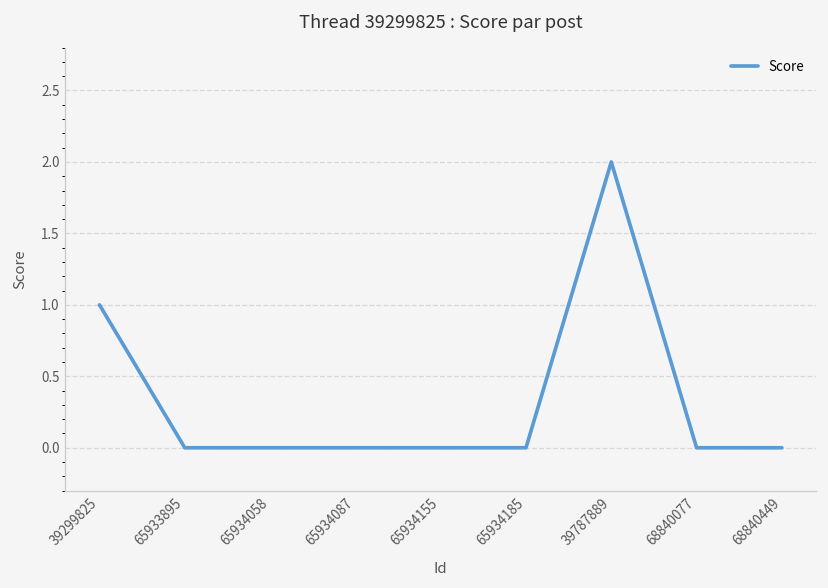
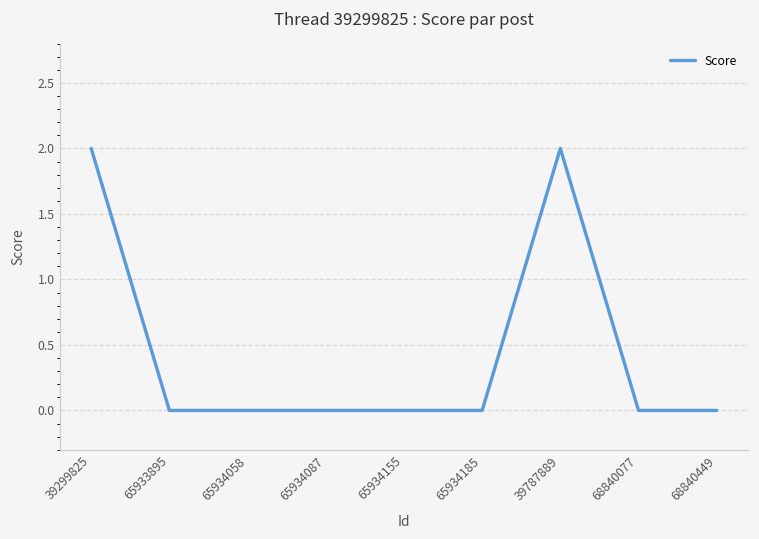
  {
-   "39299825": 1,
+   "39299825": 2,
    "65933895": 0,
    "65934058": 0,
    "65934087": 0,
    "65934155": 0,
    "65934185": 0,
    "39787889": 2,
    "68840077": 0,
    "68840449": 0
  }
